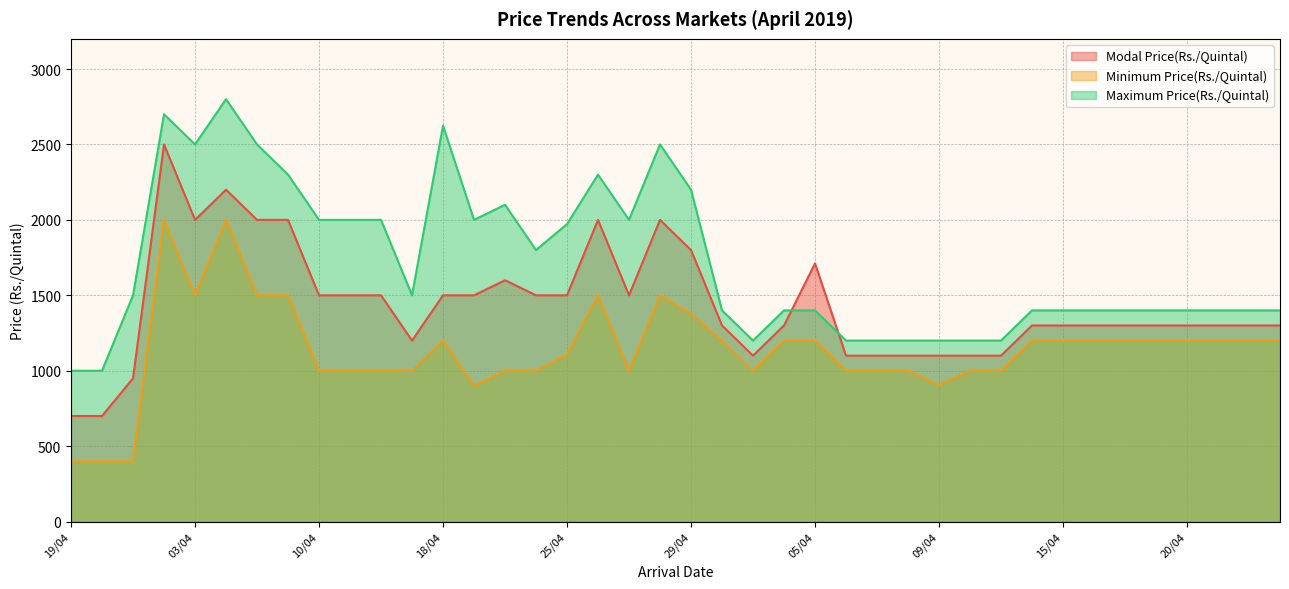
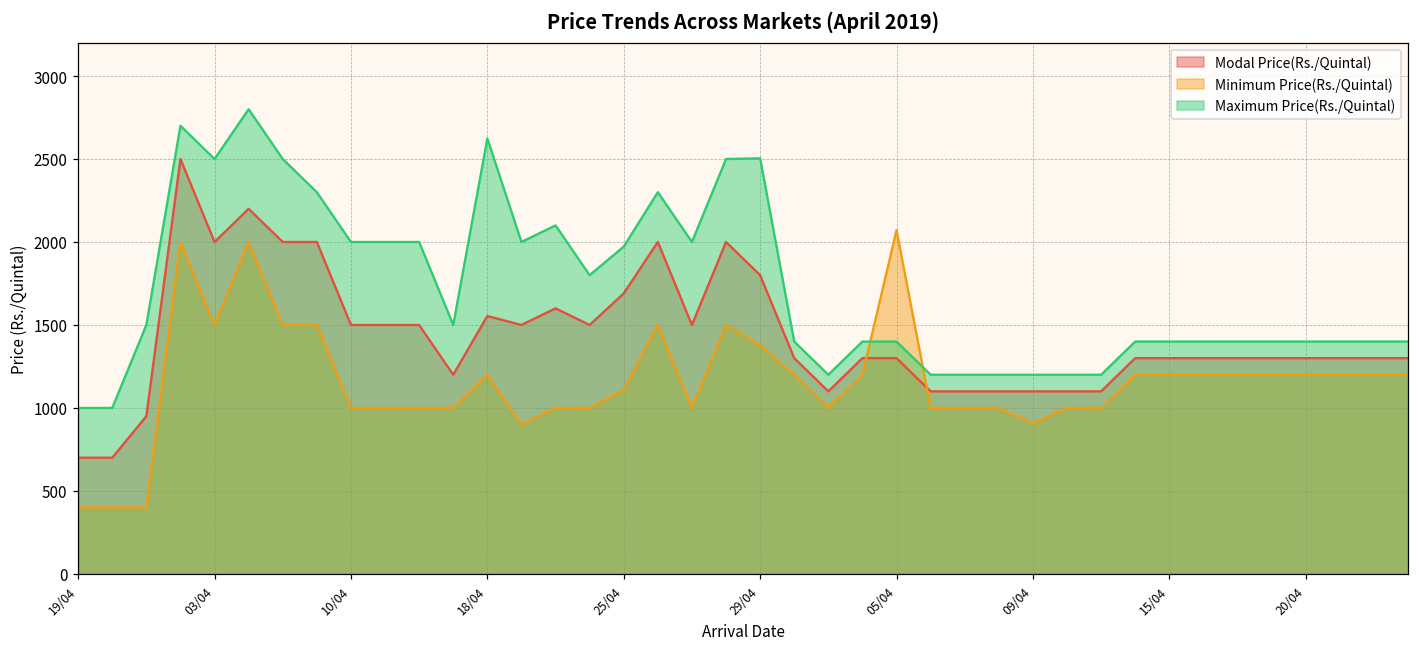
  {
    "Modal Price(Rs./Quintal)": {
-     "18/04": 1500,
-     "25/04": 1500,
+     "18/04": 1550,
+     "25/04": 1690,
      "29/04": 1800,
-     "05/04": 1710,
+     "05/04": 1300,
      "09/04": 1100
    },
    "Minimum Price(Rs./Quintal)": {
      "18/04": 1200,
      "25/04": 1110,
      "29/04": 1380,
-     "05/04": 1200,
+     "05/04": 2070,
      "09/04": 910
    },
    "Maximum Price(Rs./Quintal)": {
      "18/04": 2620,
      "25/04": 1970,
-     "29/04": 2200,
+     "29/04": 2500,
      "05/04": 1400,
      "09/04": 1200
    }
  }
